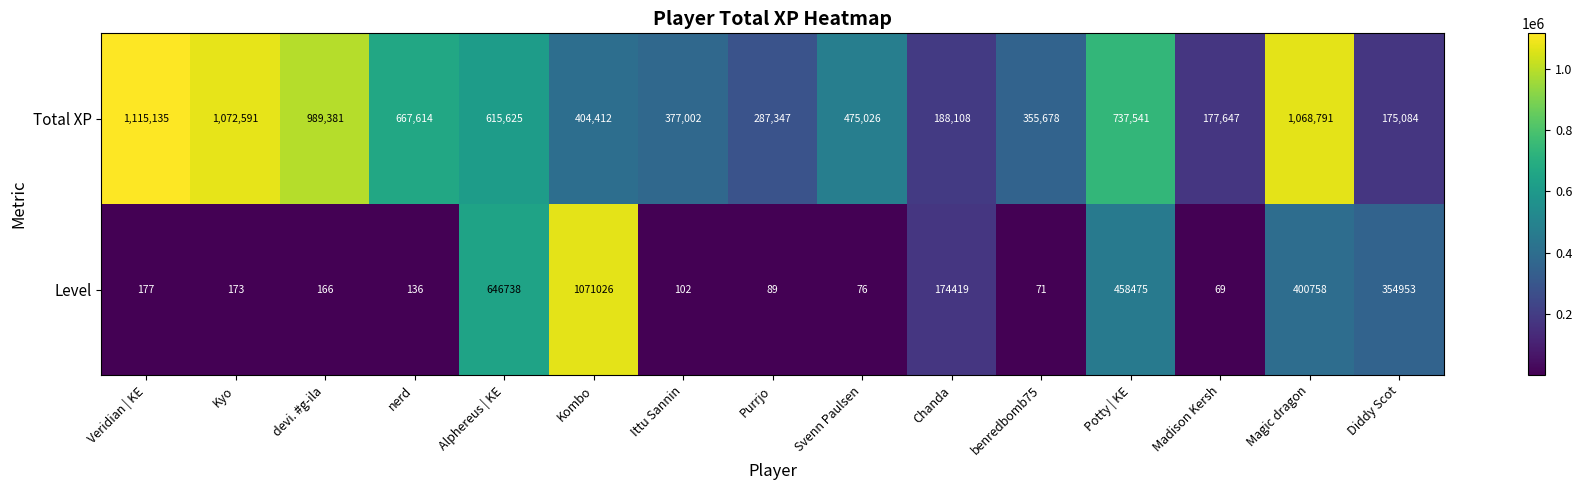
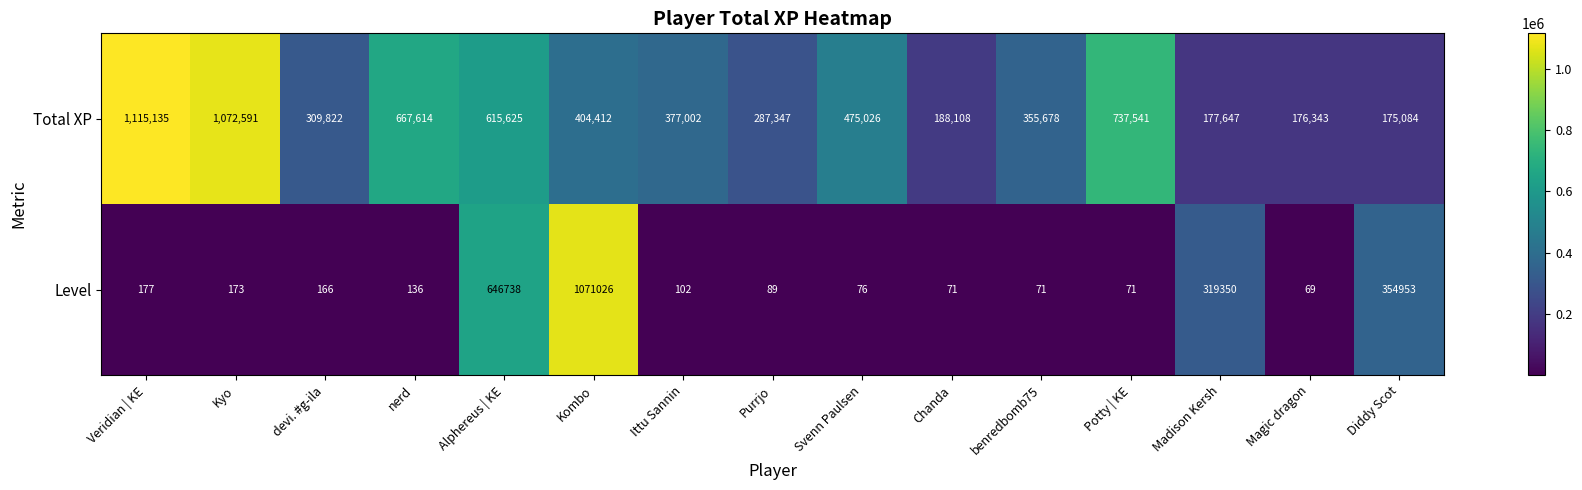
  {
    "Total XP": {
      "Veridian | KE": "1,115,135",
      "Kyo": "1,072,591",
-     "devi. #g-ila": "989,381",
+     "devi. #g-ila": "309,822",
      "nerd": "667,614",
      "Alphereus | KE": "615,625",
      "Kombo": "404,412",
      "Ittu Sannin": "377,002",
      "Purrjo": "287,347",
      "Svenn Paulsen": "475,026",
      "Chanda": "188,108",
      "benredbomb75": "355,678",
      "Potty | KE": "737,541",
      "Madison Kersh": "177,647",
-     "Magic dragon": "1,068,791",
+     "Magic dragon": "176,343",
      "Diddy Scot": "175,084"
    },
    "Level": {
      "Veridian | KE": "177",
      "Kyo": "173",
      "devi. #g-ila": "166",
      "nerd": "136",
      "Alphereus | KE": "646738",
      "Kombo": "1071026",
      "Ittu Sannin": "102",
      "Purrjo": "89",
      "Svenn Paulsen": "76",
-     "Chanda": "174419",
+     "Chanda": "71",
      "benredbomb75": "71",
-     "Potty | KE": "458475",
-     "Madison Kersh": "69",
-     "Magic dragon": "400758",
+     "Potty | KE": "71",
+     "Madison Kersh": "319350",
+     "Magic dragon": "69",
      "Diddy Scot": "354953"
    }
  }
